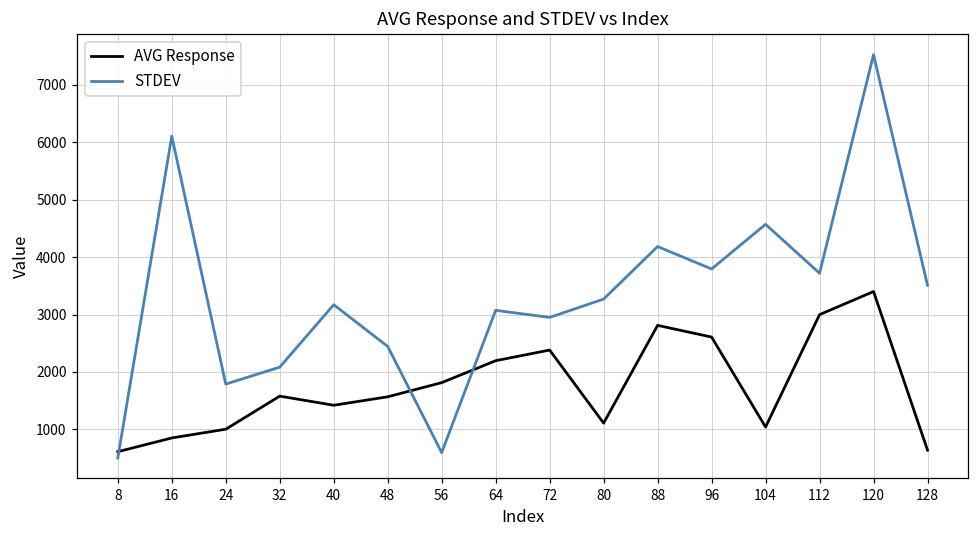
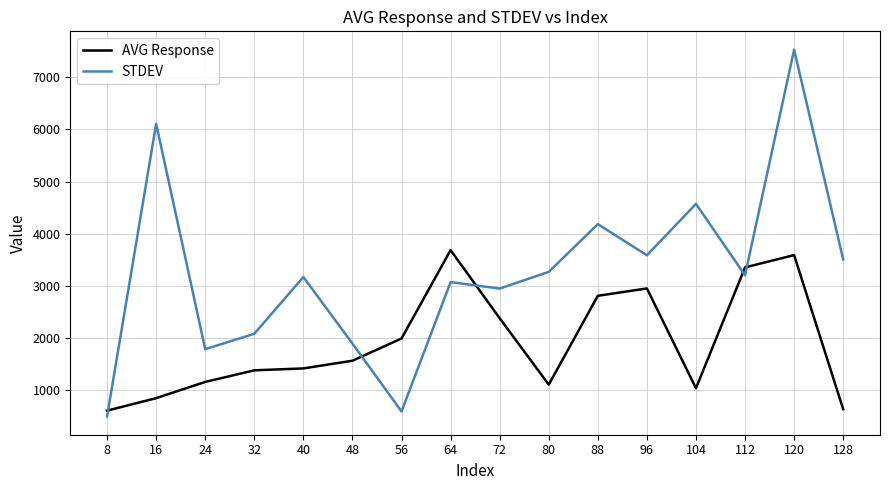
  {
    "AVG Response": {
      "8": 600,
      "16": 800,
-     "24": 1000,
-     "32": 1600,
+     "24": 1200,
+     "32": 1400,
      "40": 1400,
      "48": 1600,
-     "56": 1800,
-     "64": 2200,
+     "56": 2000,
+     "64": 3700,
      "72": 2400,
      "80": 1100,
      "88": 2800,
-     "96": 2600,
+     "96": 3000,
      "104": 1000,
-     "112": 3000,
-     "120": 3400,
+     "112": 3400,
+     "120": 3600,
      "128": 600
    },
    "STDEV": {
      "8": 500,
      "16": 6100,
      "24": 1800,
      "32": 2100,
      "40": 3200,
-     "48": 2400,
+     "48": 1900,
      "56": 600,
      "64": 3100,
      "72": 2900,
      "80": 3300,
      "88": 4200,
-     "96": 3800,
+     "96": 3600,
      "104": 4600,
-     "112": 3700,
+     "112": 3200,
      "120": 7500,
      "128": 3500
    }
  }
